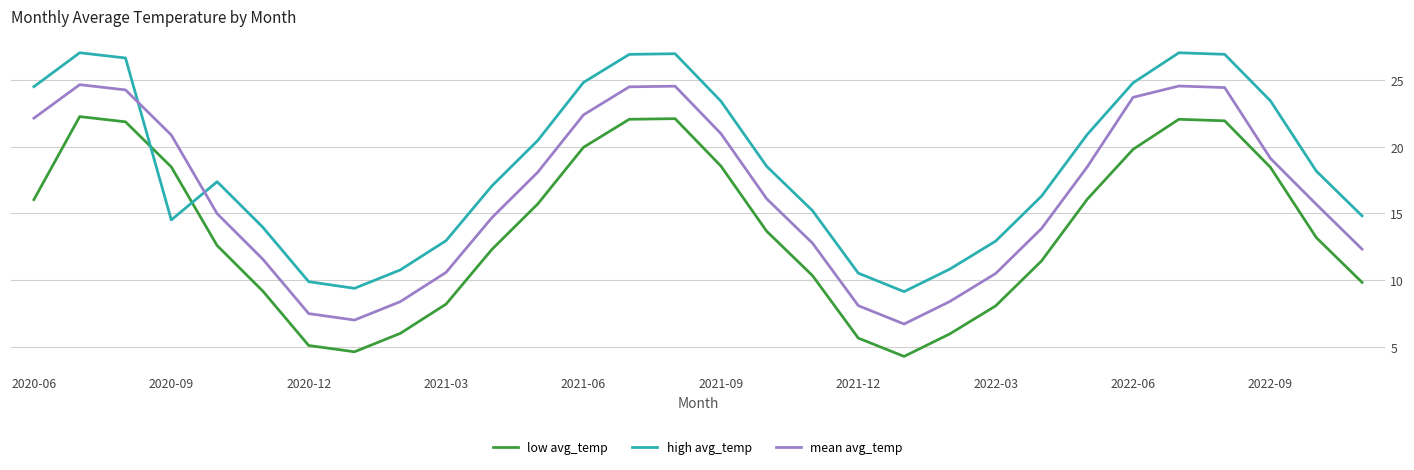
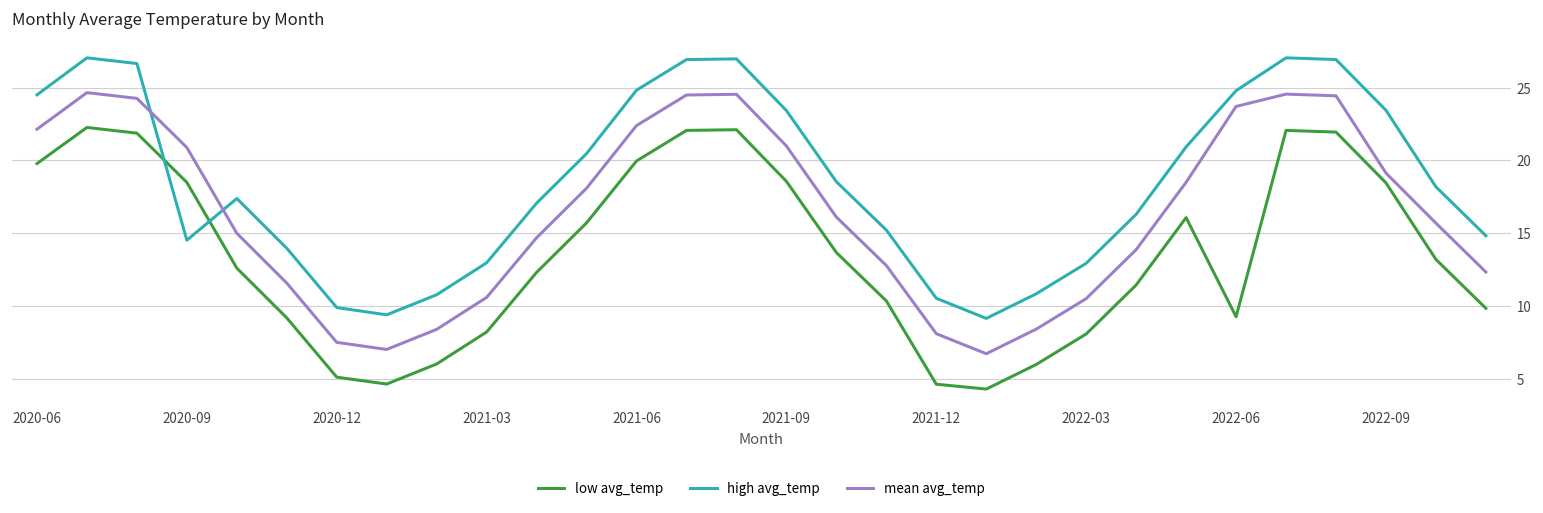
  {
    "low avg_temp": {
-     "2020-06": 16.0,
+     "2020-06": 19.8,
      "2020-09": 18.5,
      "2020-12": 5.1,
      "2021-03": 8.2,
      "2021-06": 20.0,
      "2021-09": 18.6,
-     "2021-12": 5.7,
+     "2021-12": 4.6,
      "2022-03": 8.1,
-     "2022-06": 19.8,
+     "2022-06": 9.3,
      "2022-09": 18.5
    },
    "high avg_temp": {
      "2020-06": 24.5,
      "2020-09": 14.5,
      "2020-12": 9.9,
      "2021-03": 13.0,
      "2021-06": 24.8,
      "2021-09": 23.4,
      "2021-12": 10.5,
      "2022-03": 12.9,
      "2022-06": 24.8,
      "2022-09": 23.4
    },
    "mean avg_temp": {
      "2020-06": 22.1,
      "2020-09": 20.9,
      "2020-12": 7.5,
      "2021-03": 10.6,
      "2021-06": 22.4,
      "2021-09": 21.0,
      "2021-12": 8.1,
      "2022-03": 10.5,
      "2022-06": 23.7,
      "2022-09": 19.1
    }
  }
